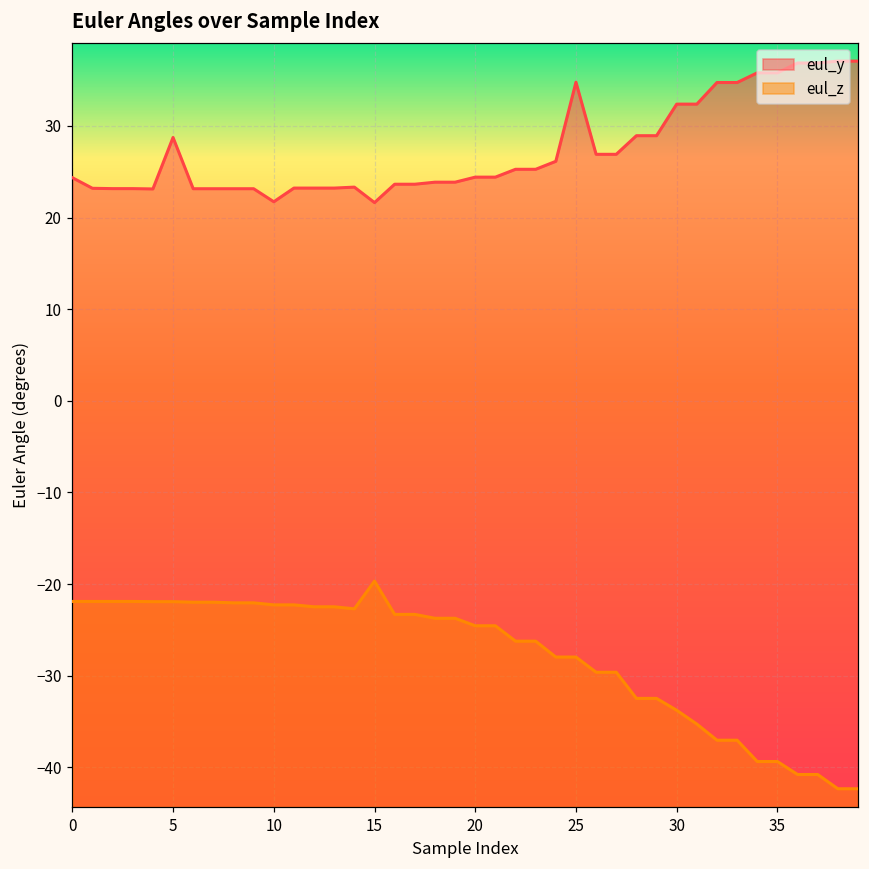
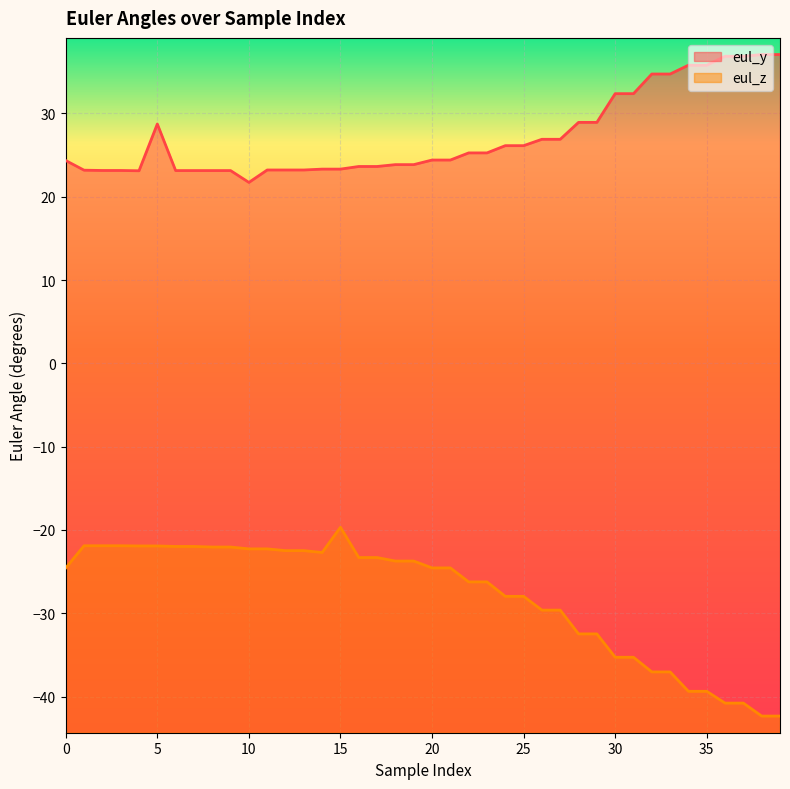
  {
    "eul_y": {
      "0": 24,
      "5": 29,
      "10": 22,
-     "15": 22,
+     "15": 23,
      "20": 24,
-     "25": 35,
+     "25": 26,
      "30": 32
    },
    "eul_z": {
-     "0": -22,
+     "0": -25,
      "5": -22,
      "10": -22,
      "15": -20,
      "20": -25,
      "25": -28,
-     "30": -34,
+     "30": -35,
      "35": -39
    }
  }
